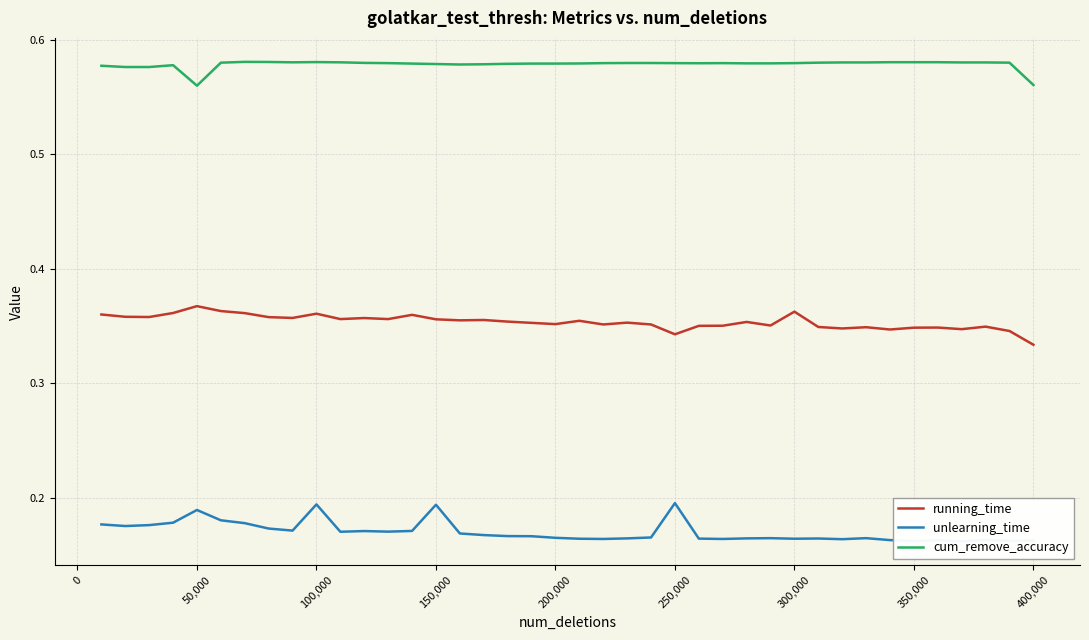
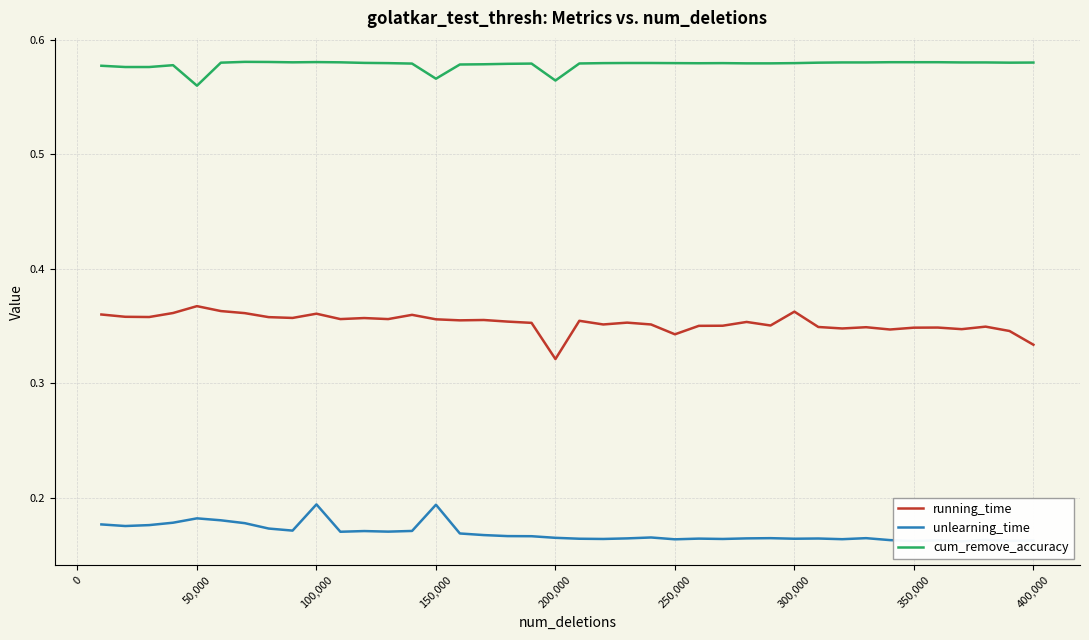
  {
    "running_time": {
      "50,000": 0.368,
      "100,000": 0.361,
      "150,000": 0.356,
-     "200,000": 0.352,
+     "200,000": 0.321,
      "250,000": 0.343,
      "300,000": 0.363,
      "350,000": 0.349,
      "400,000": 0.334
    },
    "unlearning_time": {
-     "50,000": 0.190,
+     "50,000": 0.182,
      "100,000": 0.194,
      "150,000": 0.194,
      "200,000": 0.165,
-     "250,000": 0.196,
+     "250,000": 0.164,
      "300,000": 0.164
    },
    "cum_remove_accuracy": {
      "50,000": 0.560,
      "100,000": 0.581,
-     "150,000": 0.579,
-     "200,000": 0.579,
+     "150,000": 0.566,
+     "200,000": 0.565,
      "250,000": 0.580,
      "300,000": 0.580,
      "350,000": 0.581,
-     "400,000": 0.561
+     "400,000": 0.580
    }
  }
